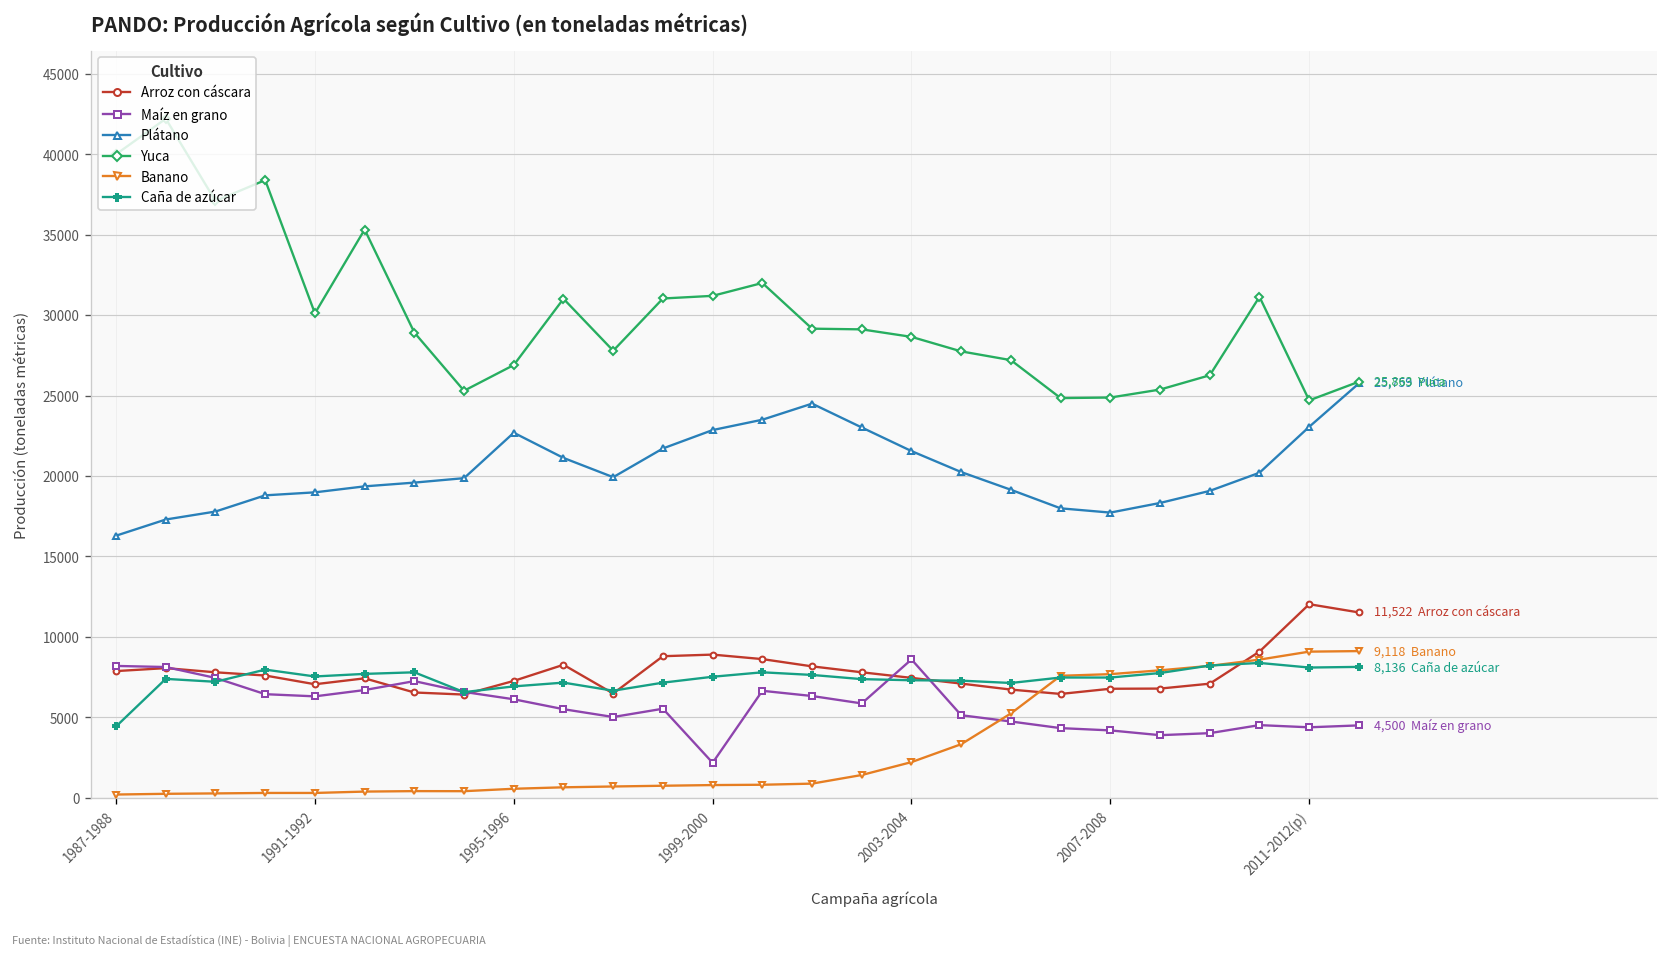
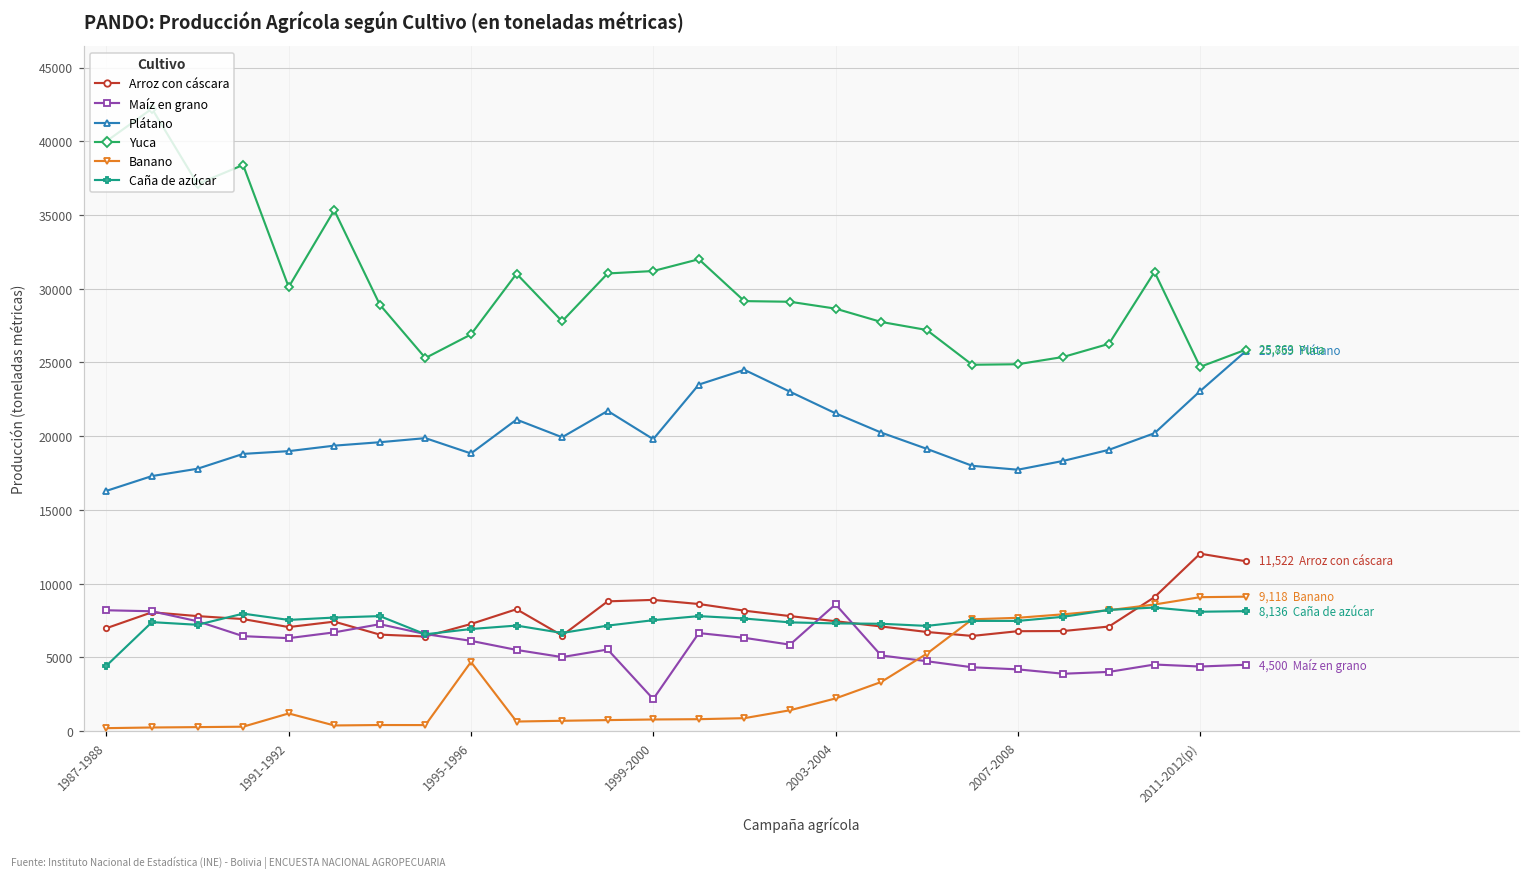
  {
    "Arroz con cáscara": {
-     "1987-1988": 7900,
+     "1987-1988": 7000,
      "1991-1992": 7100,
      "1995-1996": 7300,
      "1999-2000": 8900,
      "2007-2008": 6800,
      "2011-2012(p)": 12000
    },
    "Maíz en grano": {
      "1987-1988": 8200,
      "1991-1992": 6300,
      "1995-1996": 6100,
      "1999-2000": 2200,
      "2003-2004": 8600,
      "2007-2008": 4200,
      "2011-2012(p)": 4400
    },
    "Plátano": {
      "1987-1988": 16300,
      "1991-1992": 19000,
-     "1995-1996": 22700,
-     "1999-2000": 22900,
+     "1995-1996": 18800,
+     "1999-2000": 19800,
      "2003-2004": 21600,
      "2007-2008": 17700,
      "2011-2012(p)": 23100
    },
    "Banano": {
      "1987-1988": 200,
-     "1991-1992": 300,
-     "1995-1996": 600,
+     "1991-1992": 1200,
+     "1995-1996": 4700,
      "1999-2000": 800,
      "2003-2004": 2200,
      "2007-2008": 7700,
      "2011-2012(p)": 9100
    }
  }
